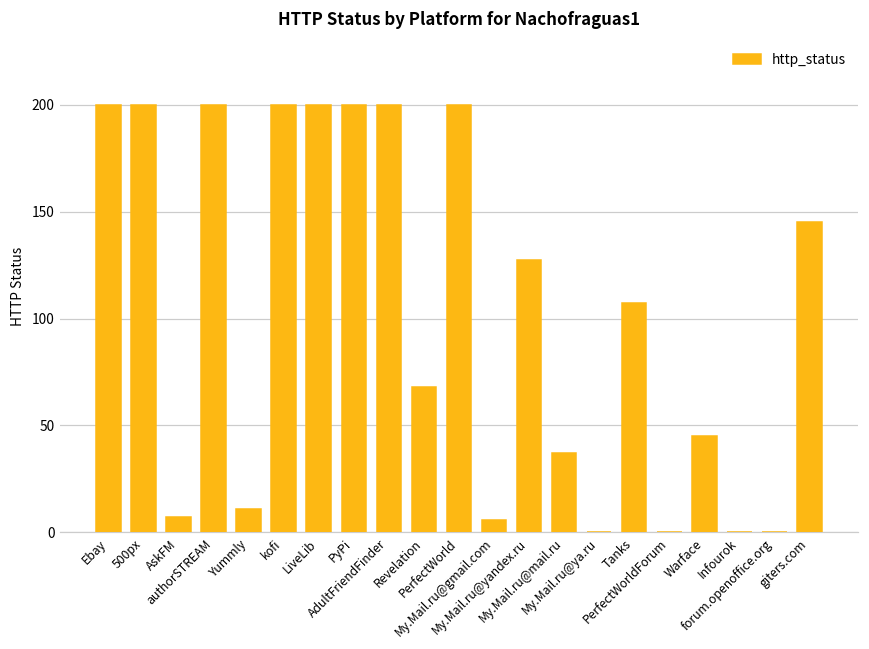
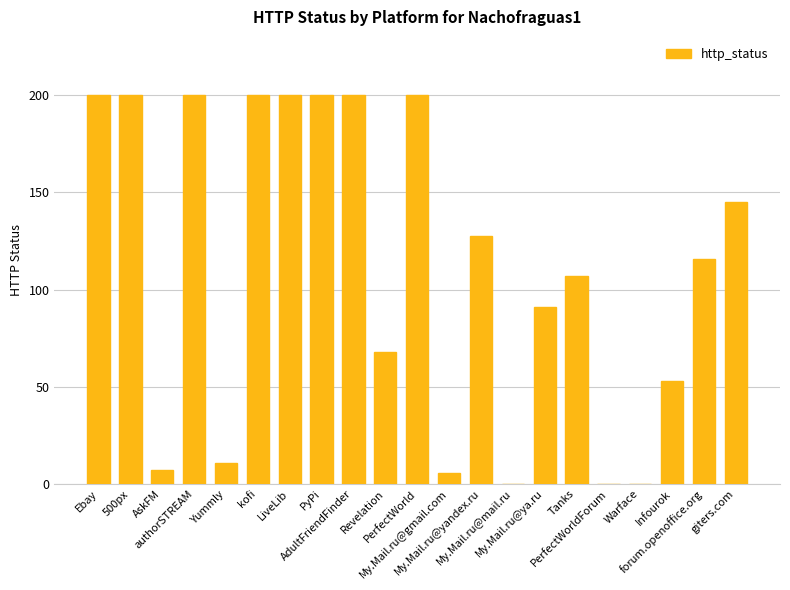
  {
    "Ebay": 200,
    "500px": 200,
    "AskFM": 7,
    "authorSTREAM": 200,
    "Yummly": 11,
    "kofi": 200,
    "LiveLib": 200,
    "PyPi": 200,
    "AdultFriendFinder": 200,
    "Revelation": 68,
    "PerfectWorld": 200,
    "My.Mail.ru@gmail.com": 6,
    "My.Mail.ru@yandex.ru": 127,
-   "My.Mail.ru@mail.ru": 37,
-   "My.Mail.ru@ya.ru": 0,
+   "My.Mail.ru@mail.ru": 0,
+   "My.Mail.ru@ya.ru": 91,
    "Tanks": 107,
    "PerfectWorldForum": 0,
-   "Warface": 45,
-   "Infourok": 0,
-   "forum.openoffice.org": 0,
+   "Warface": 0,
+   "Infourok": 53,
+   "forum.openoffice.org": 116,
    "giters.com": 145
  }
